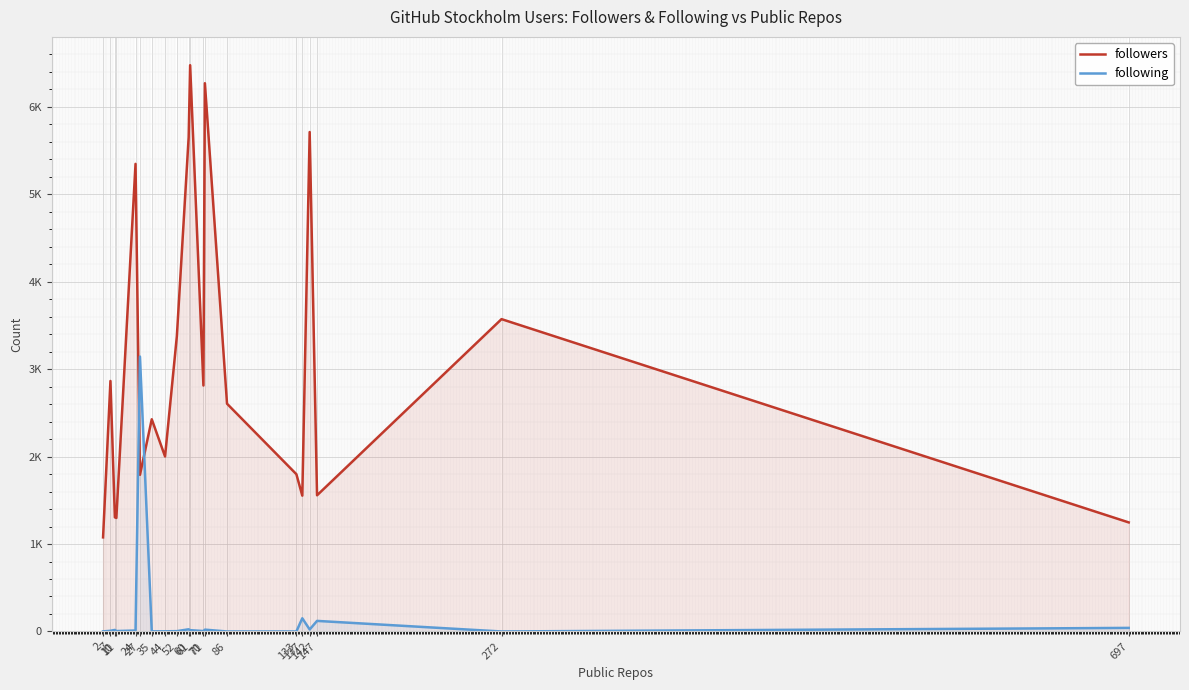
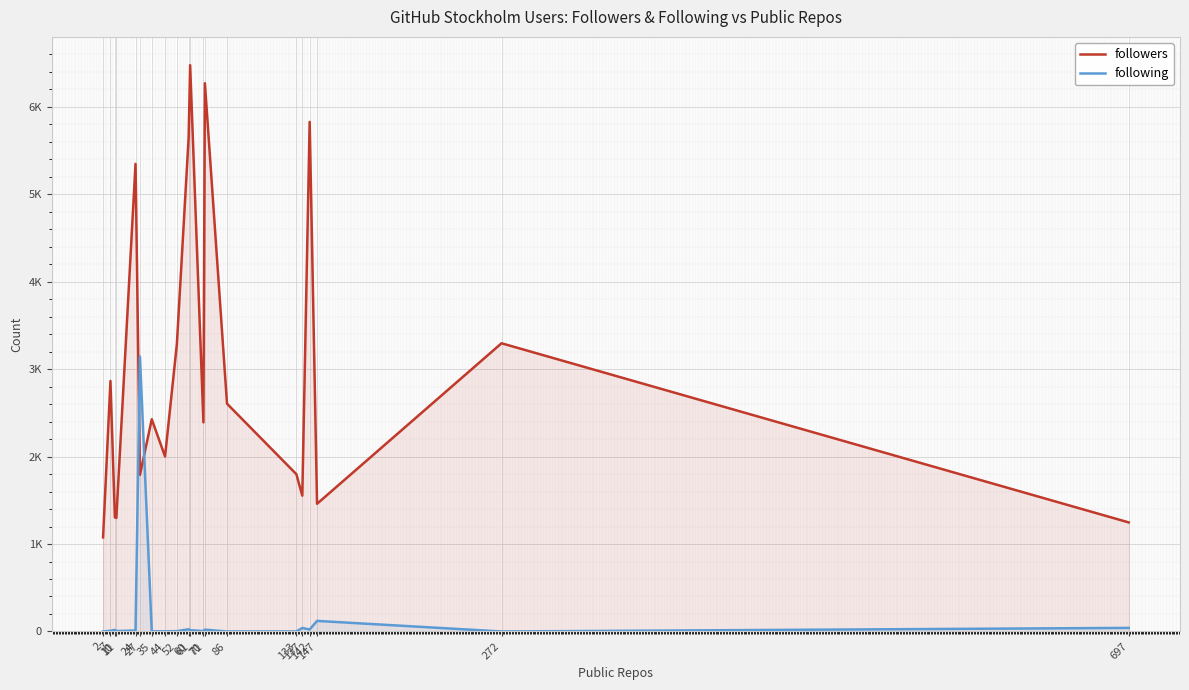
  {
    "followers": {
      "2": 1100,
      "7": 2900,
      "10": 1300,
      "11": 1300,
      "24": 5300,
      "27": 1800,
      "35": 2400,
      "44": 2000,
-     "52": 3400,
+     "52": 3300,
      "60": 5700,
      "61": 6500,
-     "70": 2800,
+     "70": 2400,
      "71": 6300,
      "86": 2600,
      "133": 1800,
      "137": 1600,
-     "142": 5700,
-     "147": 1600,
-     "272": 3600,
+     "142": 5800,
+     "147": 1500,
+     "272": 3300,
      "697": 1200
    },
    "following": {
      "2": 0,
      "7": 0,
      "10": 0,
      "11": 0,
      "24": 0,
      "27": 3100,
      "35": 0,
      "44": 0,
      "52": 0,
      "60": 0,
      "61": 0,
      "70": 0,
      "71": 0,
      "86": 0,
      "133": 0,
-     "137": 200,
+     "137": 0,
      "142": 0,
      "147": 100,
      "272": 0,
      "697": 0
    }
  }
